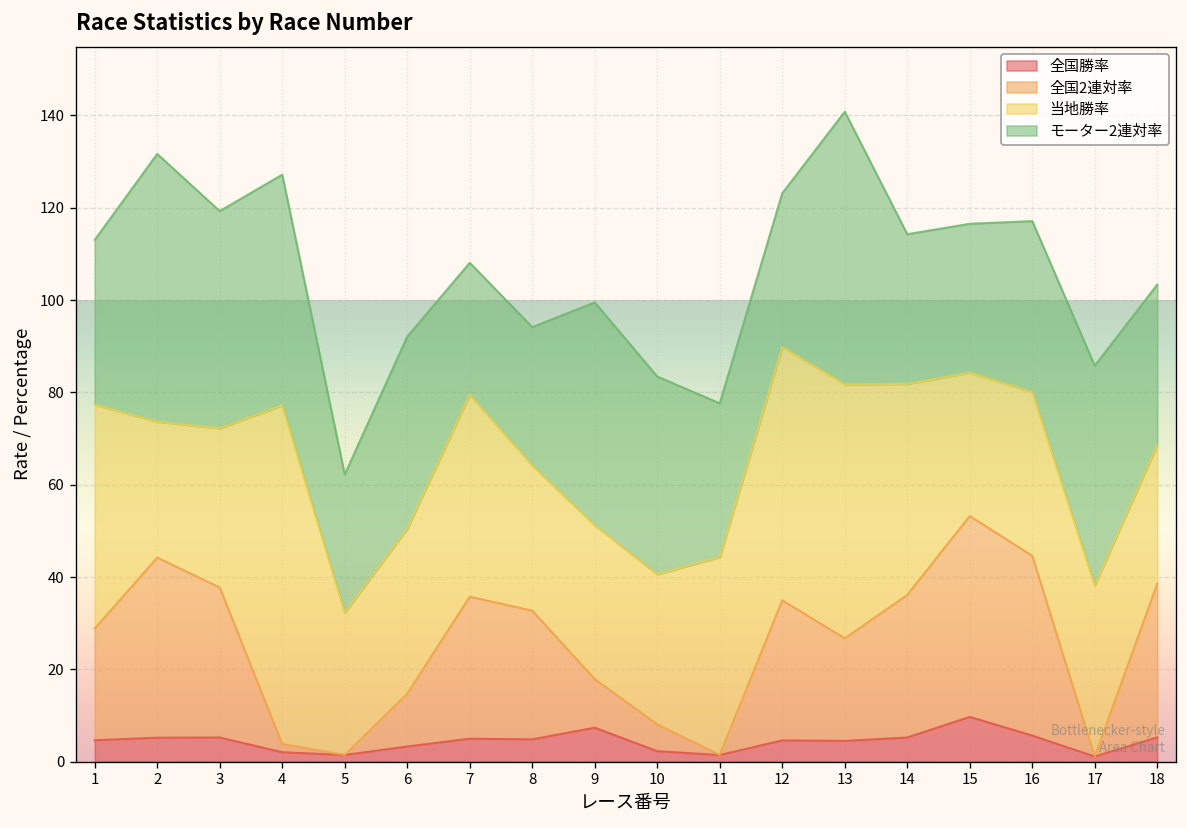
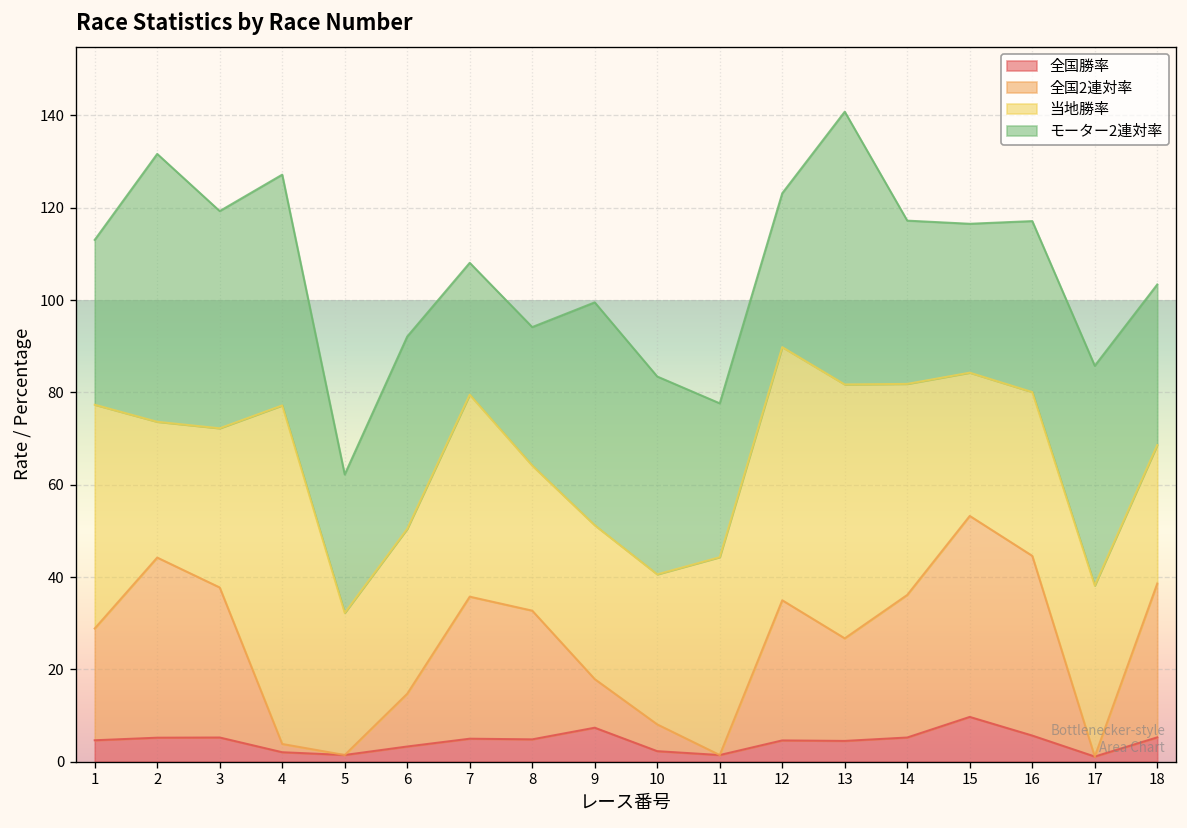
  {
    "全国勝率": {
      "1": 5,
      "2": 5,
      "3": 5,
      "4": 2,
      "6": 3,
      "7": 5,
      "8": 5,
      "9": 7,
      "10": 2,
      "12": 5,
      "13": 5,
      "14": 5,
      "15": 10,
      "16": 6,
      "18": 5
    },
    "モーター2連対率": {
      "1": 36,
      "2": 58,
      "3": 47,
      "4": 50,
      "5": 30,
      "6": 42,
      "7": 29,
      "8": 30,
      "9": 48,
      "10": 43,
      "11": 33,
      "12": 33,
      "13": 59,
-     "14": 32,
+     "14": 35,
      "15": 32,
      "16": 37,
      "17": 48,
      "18": 35
    }
  }
